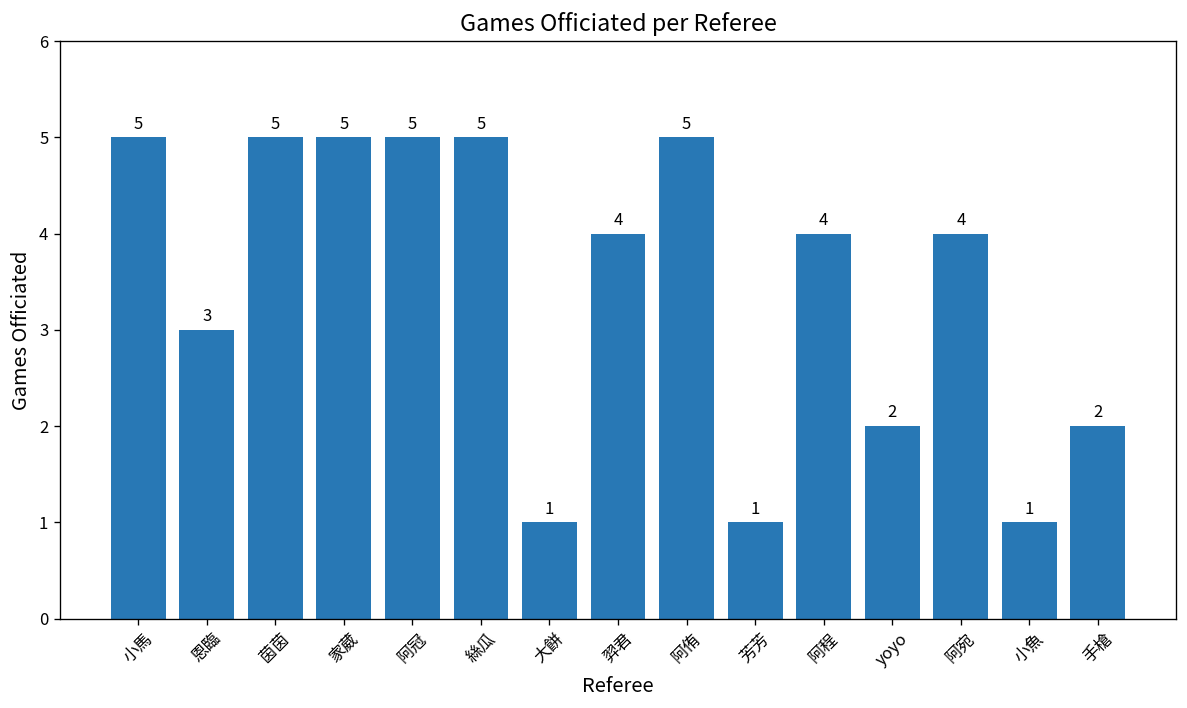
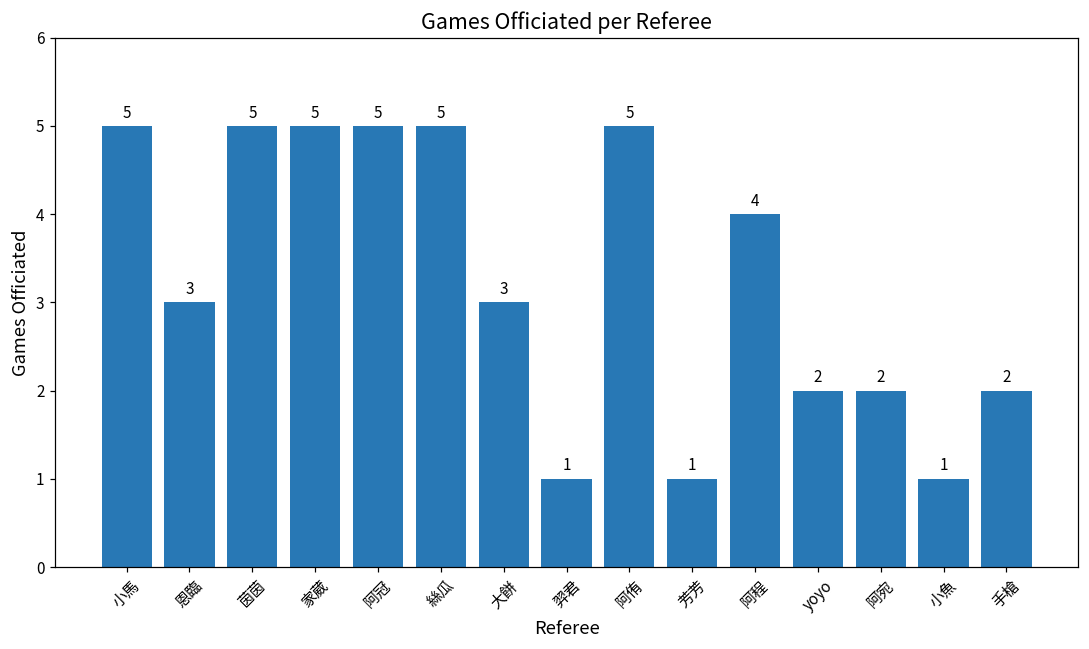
  {
    "小馬": 5,
    "恩臨": 3,
    "茵茵": 5,
    "家葳": 5,
    "阿冠": 5,
    "絲瓜": 5,
-   "大餅": 1,
-   "羿君": 4,
+   "大餅": 3,
+   "羿君": 1,
    "阿侑": 5,
    "芳芳": 1,
    "阿程": 4,
    "yoyo": 2,
-   "阿宛": 4,
+   "阿宛": 2,
    "小魚": 1,
    "手槍": 2
  }
